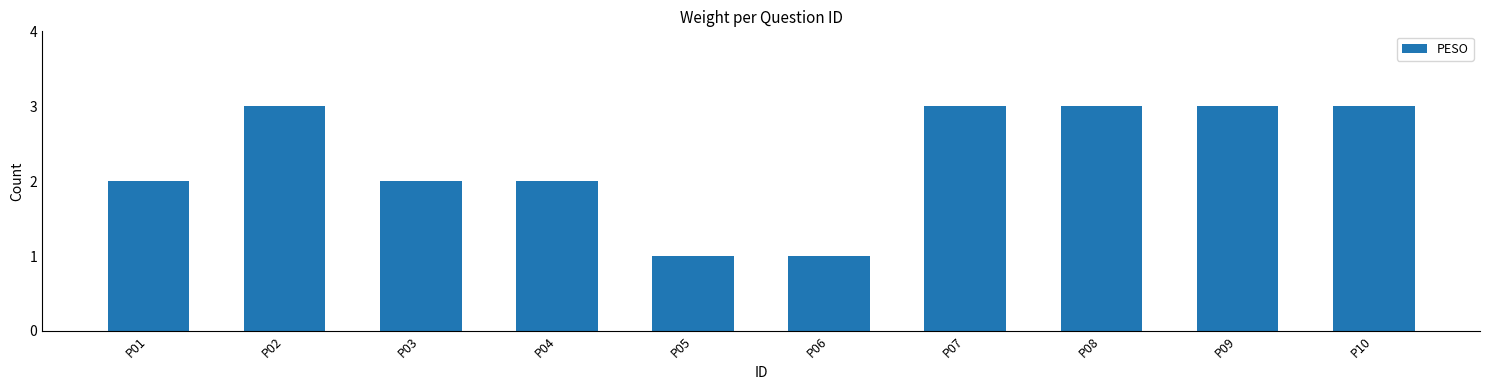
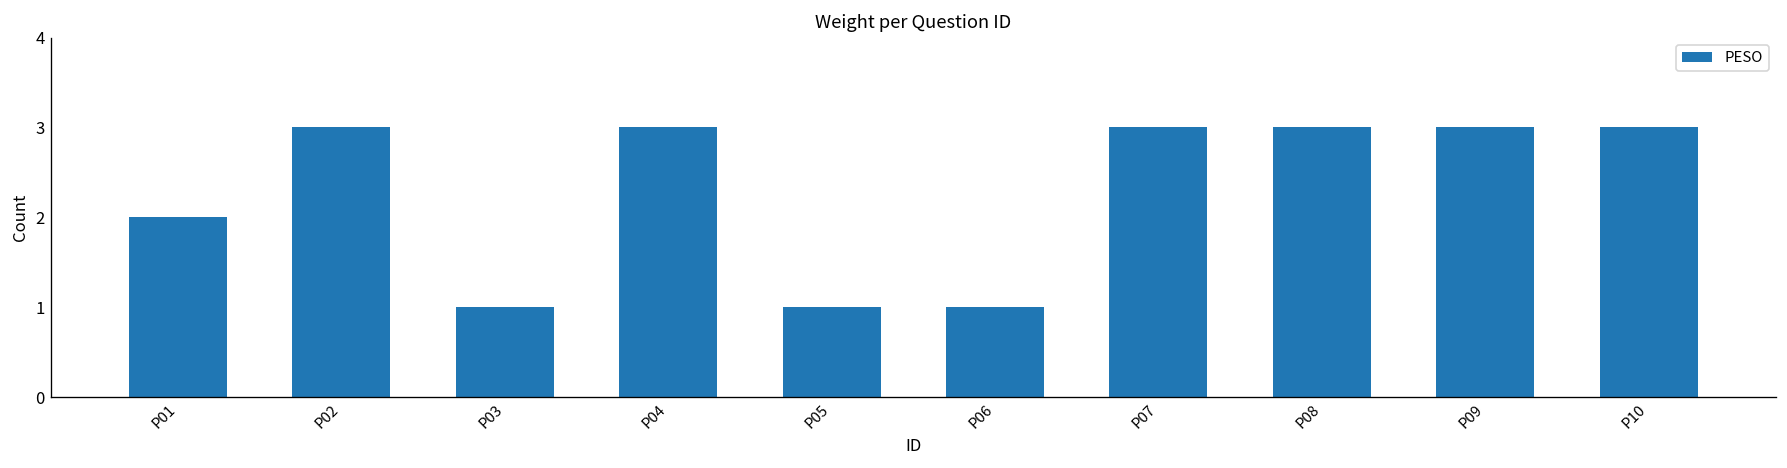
  {
    "P01": 2,
    "P02": 3,
-   "P03": 2,
-   "P04": 2,
+   "P03": 1,
+   "P04": 3,
    "P05": 1,
    "P06": 1,
    "P07": 3,
    "P08": 3,
    "P09": 3,
    "P10": 3
  }
